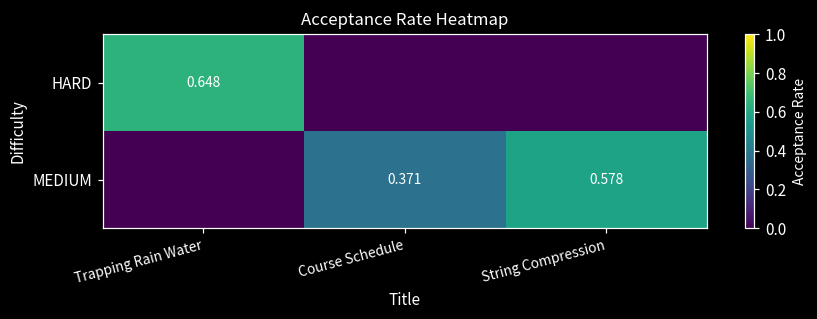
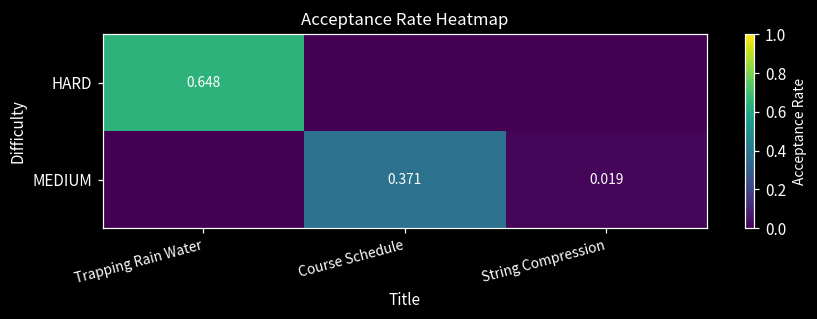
  {
    "HARD": {
      "Trapping Rain Water": 0.648
    },
    "MEDIUM": {
      "Course Schedule": 0.371,
-     "String Compression": 0.578
+     "String Compression": 0.019
    }
  }
